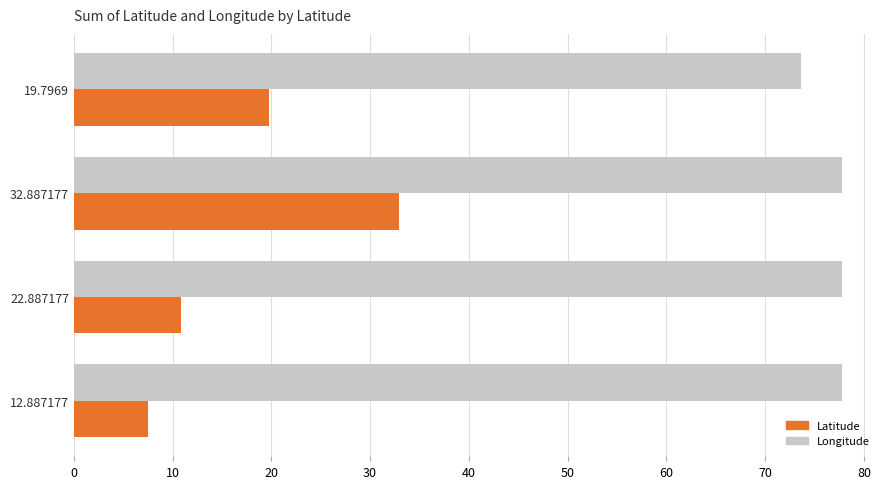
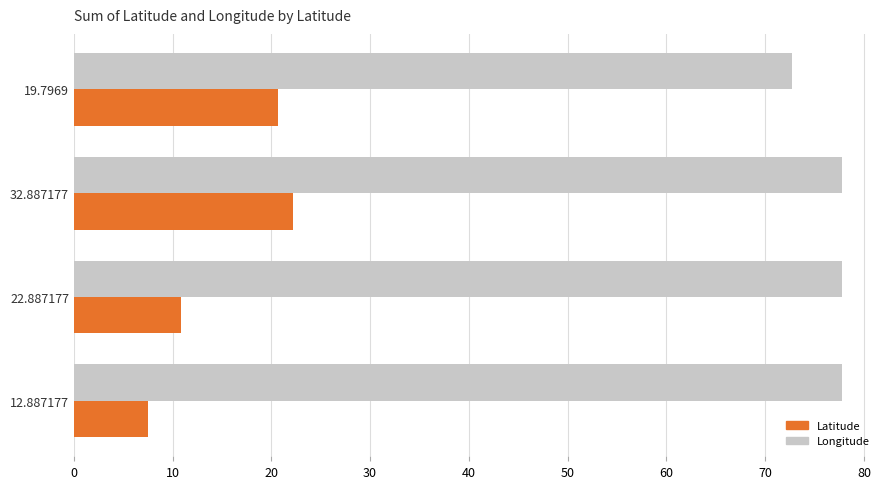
  {
    "Longitude": {
-     "19.7969": 74,
+     "19.7969": 73,
      "32.887177": 78,
      "22.887177": 78,
      "12.887177": 78
    },
    "Latitude": {
-     "19.7969": 20,
-     "32.887177": 33,
+     "19.7969": 21,
+     "32.887177": 22,
      "22.887177": 11,
      "12.887177": 7
    }
  }
